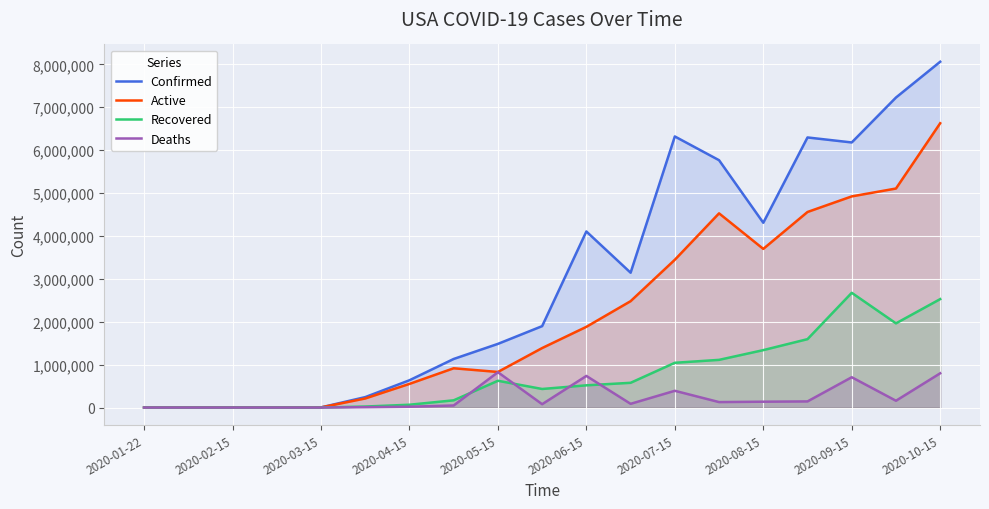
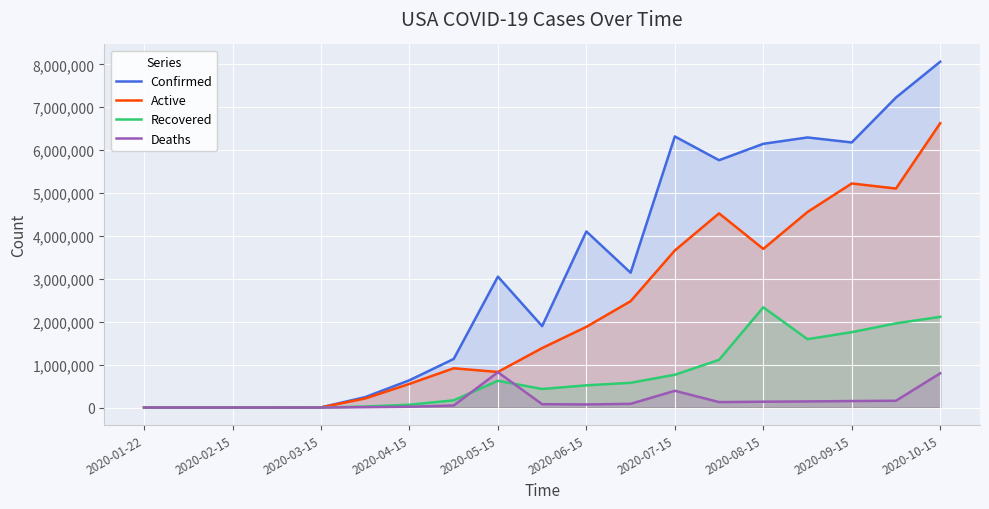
  {
    "Confirmed": {
      "2020-04-15": "600,000",
-     "2020-05-15": "1,500,000",
+     "2020-05-15": "3,100,000",
      "2020-06-15": "4,100,000",
      "2020-07-15": "6,300,000",
-     "2020-08-15": "4,300,000",
+     "2020-08-15": "6,100,000",
      "2020-09-15": "6,200,000",
      "2020-10-15": "8,100,000"
    },
    "Active": {
      "2020-04-15": "600,000",
      "2020-06-15": "1,900,000",
-     "2020-07-15": "3,400,000",
+     "2020-07-15": "3,700,000",
      "2020-08-15": "3,700,000",
-     "2020-09-15": "4,900,000",
+     "2020-09-15": "5,200,000",
      "2020-10-15": "6,600,000"
    },
    "Recovered": {
      "2020-05-15": "600,000",
      "2020-06-15": "500,000",
-     "2020-07-15": "1,000,000",
-     "2020-08-15": "1,300,000",
-     "2020-09-15": "2,700,000",
-     "2020-10-15": "2,500,000"
+     "2020-07-15": "800,000",
+     "2020-08-15": "2,300,000",
+     "2020-09-15": "1,800,000",
+     "2020-10-15": "2,100,000"
    },
    "Deaths": {
-     "2020-06-15": "700,000",
+     "2020-06-15": "100,000",
      "2020-07-15": "400,000",
      "2020-08-15": "100,000",
-     "2020-09-15": "700,000",
+     "2020-09-15": "200,000",
      "2020-10-15": "800,000"
    }
  }
